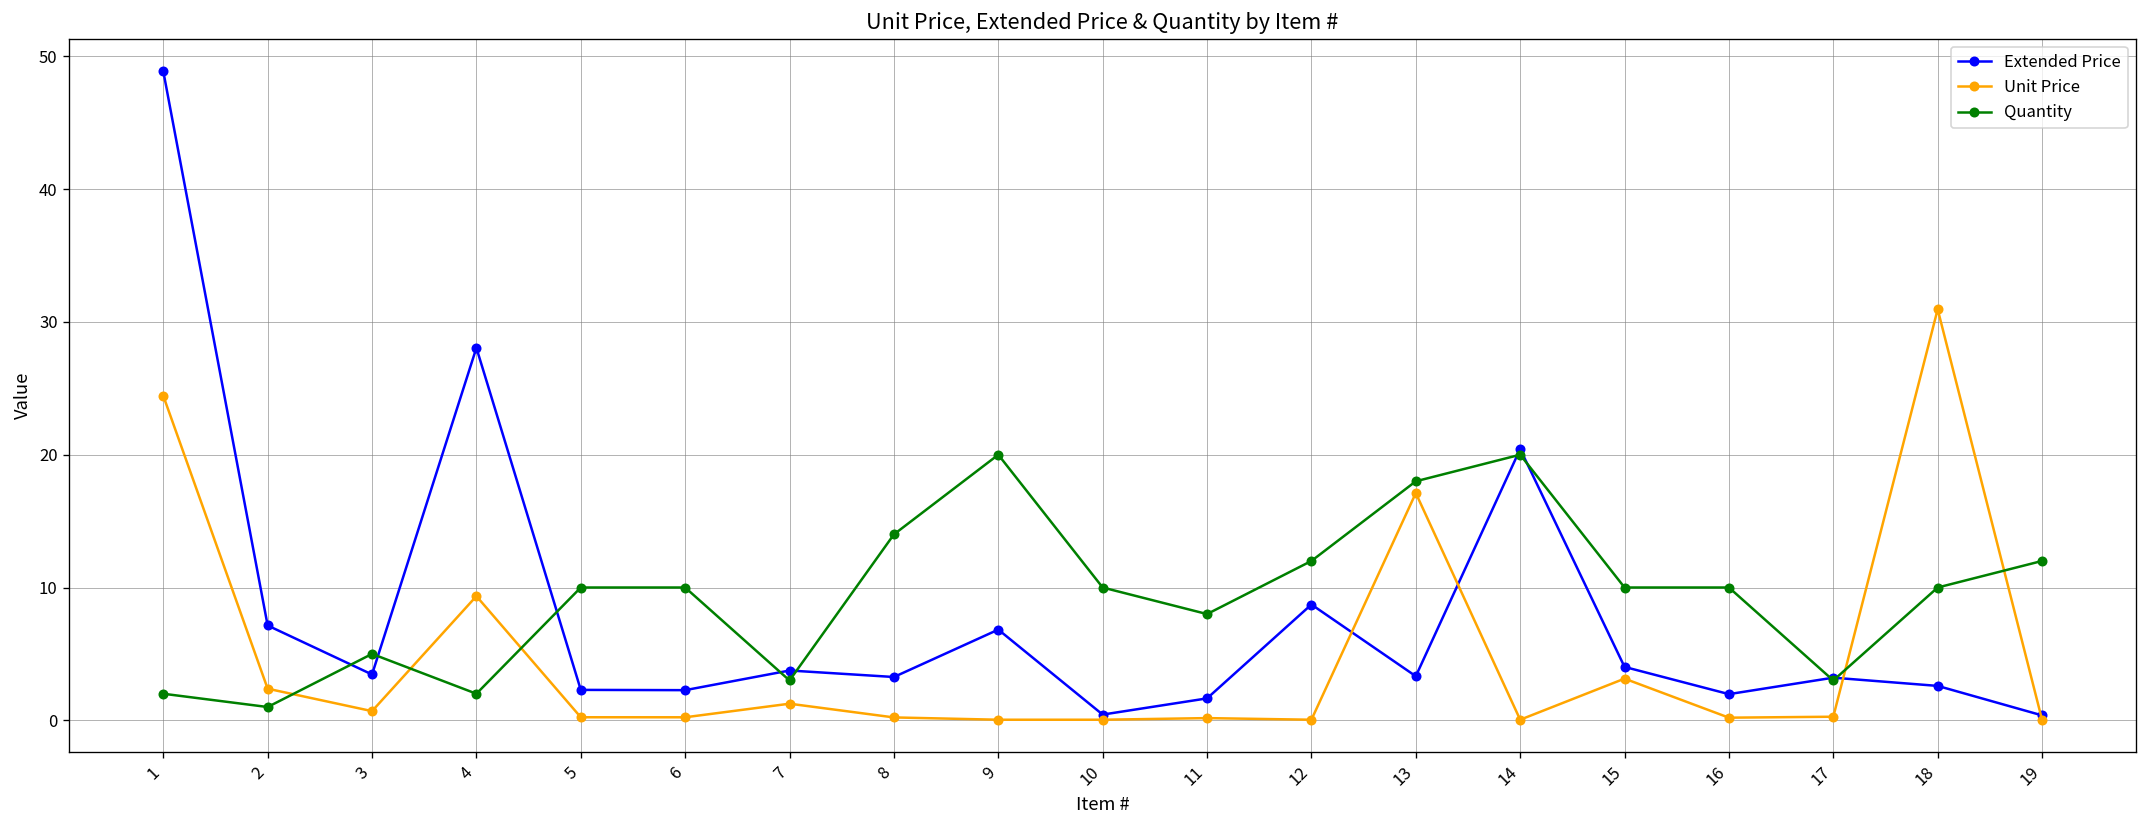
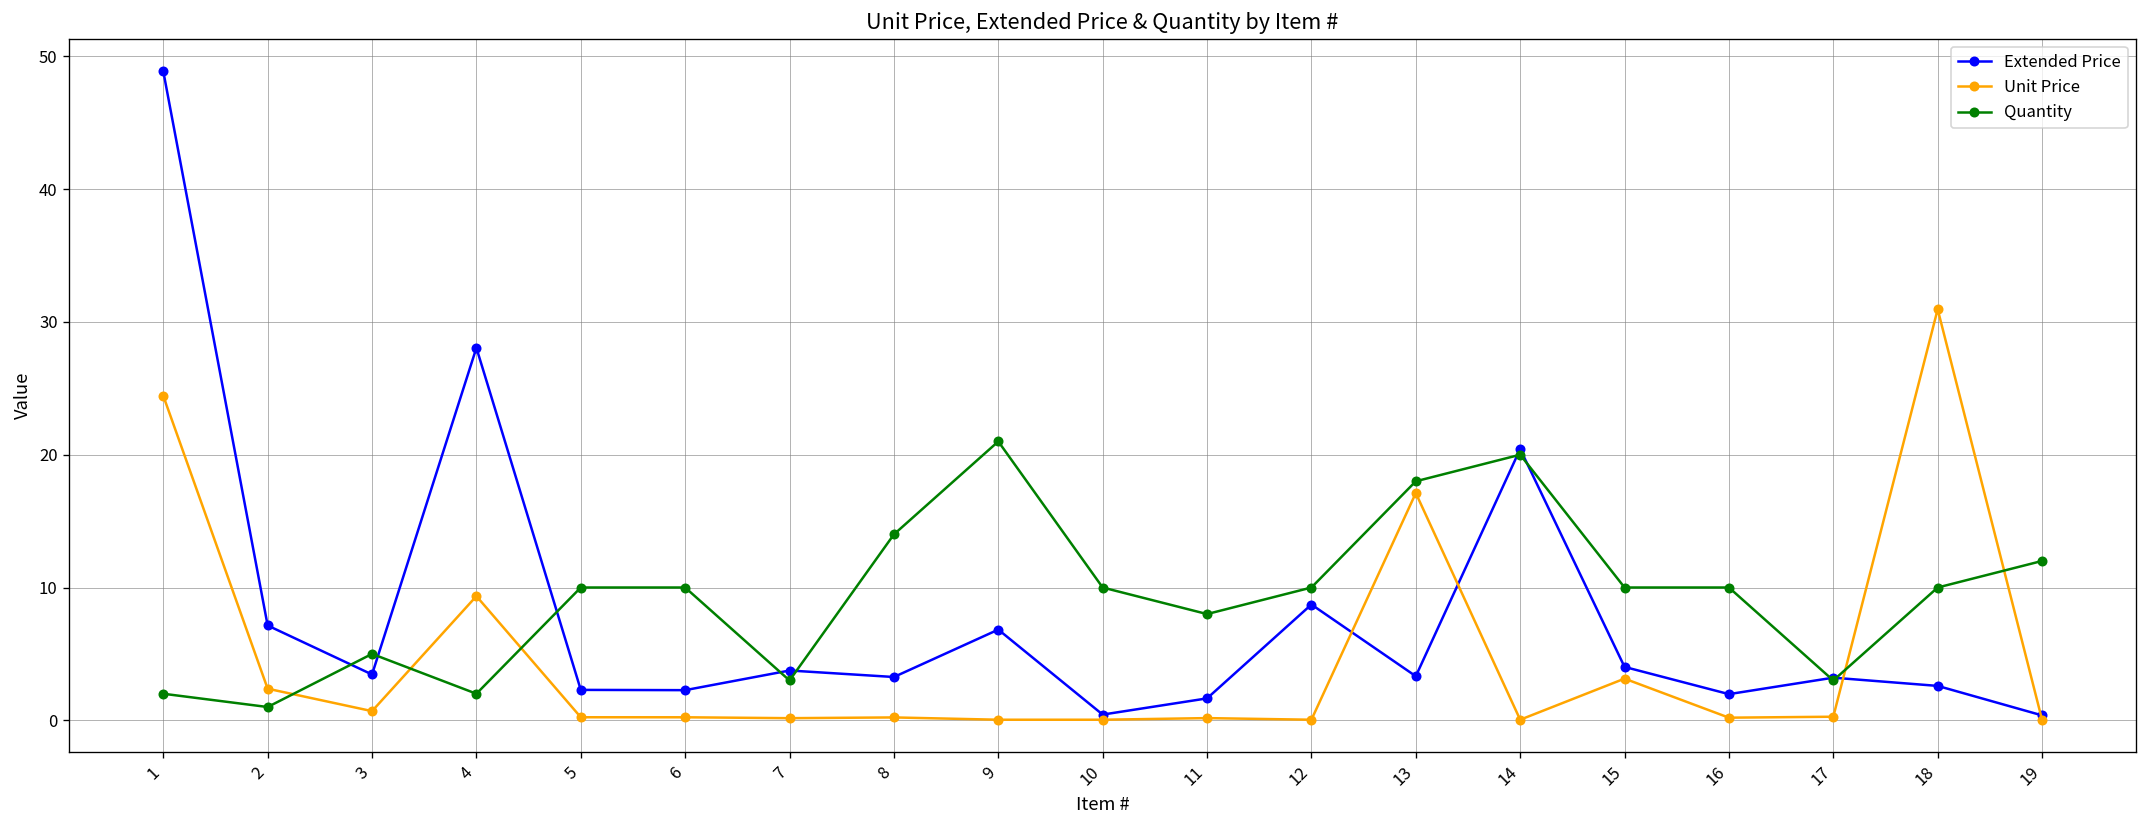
  {
    "Extended Price": {
      "1": 48.9,
      "2": 7.1,
      "3": 3.5,
      "4": 28.1,
      "5": 2.3,
      "6": 2.3,
      "7": 3.8,
      "8": 3.3,
      "9": 6.8,
      "10": 0.4,
      "11": 1.7,
      "12": 8.7,
      "13": 3.3,
      "14": 20.4,
      "15": 4.0,
      "16": 2.0,
      "18": 2.6,
      "19": 0.4
    },
    "Unit Price": {
      "1": 24.4,
      "2": 2.4,
      "3": 0.7,
      "4": 9.4,
      "5": 0.2,
      "6": 0.2,
-     "7": 1.3,
+     "7": 0.2,
      "8": 0.2,
      "9": 0.0,
      "10": 0.0,
      "11": 0.2,
      "12": 0.0,
      "13": 17.1,
      "14": 0.0,
      "15": 3.1,
      "16": 0.2,
      "17": 0.3,
      "18": 31.0,
      "19": 0.0
    },
    "Quantity": {
      "1": 2,
      "2": 1,
      "3": 5,
      "4": 2,
      "5": 10,
      "6": 10,
      "7": 3,
      "8": 14,
-     "9": 20,
+     "9": 21,
      "10": 10,
      "11": 8,
-     "12": 12,
+     "12": 10,
      "13": 18,
      "14": 20,
      "15": 10,
      "16": 10,
      "18": 10,
      "19": 12
    }
  }
